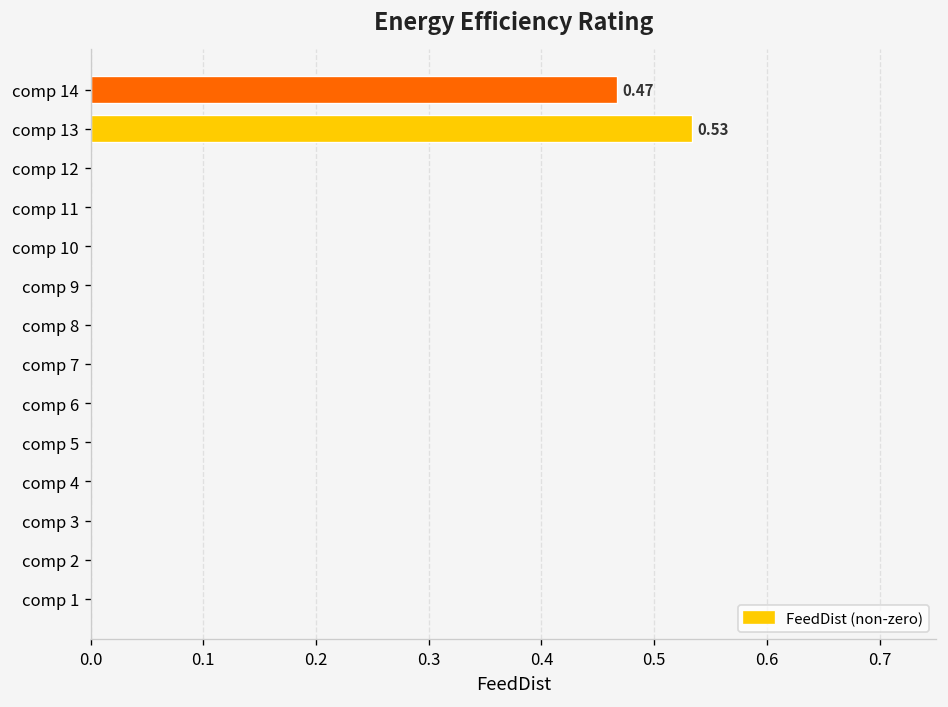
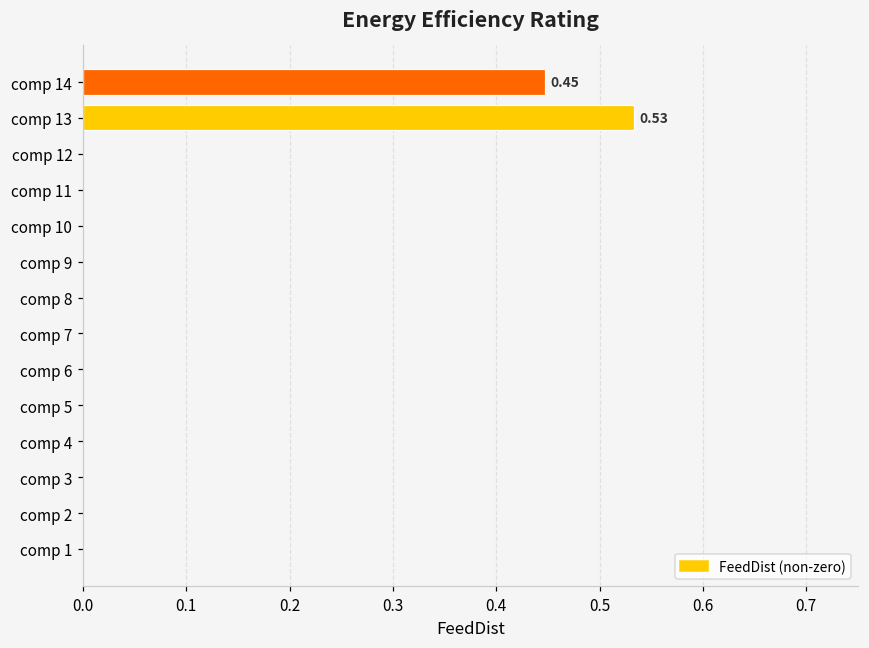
  {
-   "comp 14": 0.47,
+   "comp 14": 0.45,
    "comp 13": 0.53
  }
